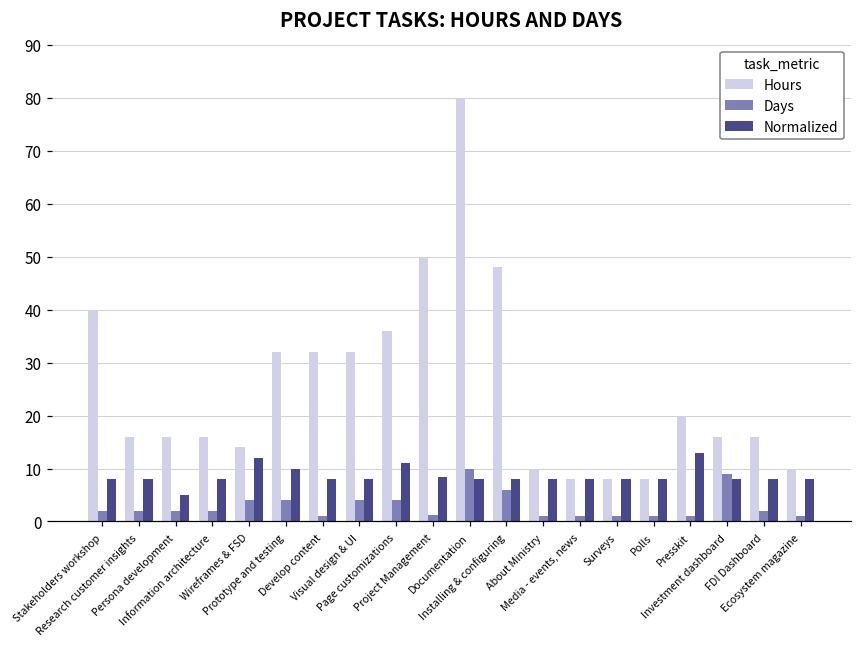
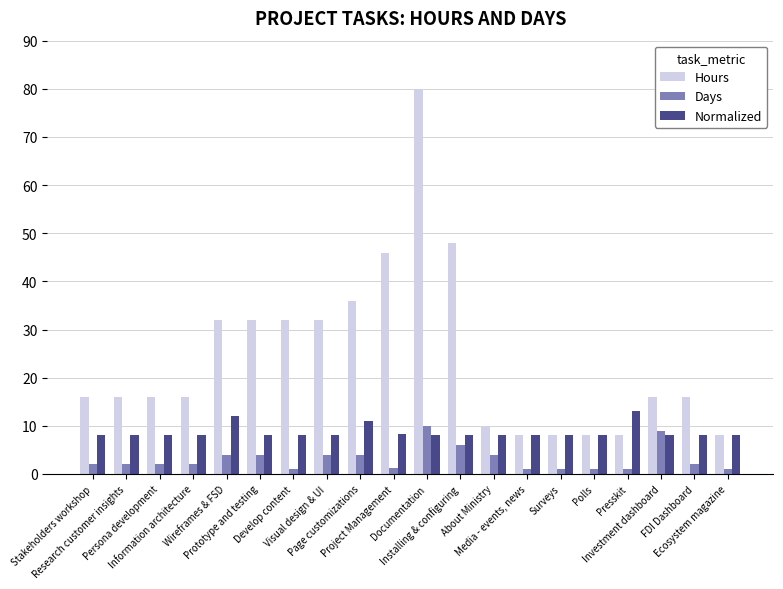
  {
    "Hours": {
-     "Stakeholders workshop": 40,
+     "Stakeholders workshop": 16,
      "Research customer insights": 16,
      "Persona development": 16,
      "Information architecture": 16,
-     "Wireframes & FSD": 14,
+     "Wireframes & FSD": 32,
      "Prototype and testing": 32,
      "Develop content": 32,
      "Visual design & UI": 32,
      "Page customizations": 36,
-     "Project Management": 50,
+     "Project Management": 46,
      "Documentation": 80,
      "Installing & configuring": 48,
      "About Ministry": 10,
      "Media - events, news": 8,
      "Surveys": 8,
      "Polls": 8,
-     "Presskit": 20,
+     "Presskit": 8,
      "Investment dashboard": 16,
      "FDI Dashboard": 16,
-     "Ecosystem magazine": 10
+     "Ecosystem magazine": 8
    },
    "Days": {
      "Stakeholders workshop": 2,
      "Research customer insights": 2,
      "Persona development": 2,
      "Information architecture": 2,
      "Wireframes & FSD": 4,
      "Prototype and testing": 4,
      "Develop content": 1,
      "Visual design & UI": 4,
      "Page customizations": 4,
      "Project Management": 1,
      "Documentation": 10,
      "Installing & configuring": 6,
-     "About Ministry": 1,
+     "About Ministry": 4,
      "Media - events, news": 1,
      "Surveys": 1,
      "Polls": 1,
      "Presskit": 1,
      "Investment dashboard": 9,
      "FDI Dashboard": 2,
      "Ecosystem magazine": 1
    },
    "Normalized": {
      "Stakeholders workshop": 8,
      "Research customer insights": 8,
-     "Persona development": 5,
+     "Persona development": 8,
      "Information architecture": 8,
      "Wireframes & FSD": 12,
-     "Prototype and testing": 10,
+     "Prototype and testing": 8,
      "Develop content": 8,
      "Visual design & UI": 8,
      "Page customizations": 11,
      "Project Management": 8,
      "Documentation": 8,
      "Installing & configuring": 8,
      "About Ministry": 8,
      "Media - events, news": 8,
      "Surveys": 8,
      "Polls": 8,
      "Presskit": 13,
      "Investment dashboard": 8,
      "FDI Dashboard": 8,
      "Ecosystem magazine": 8
    }
  }
